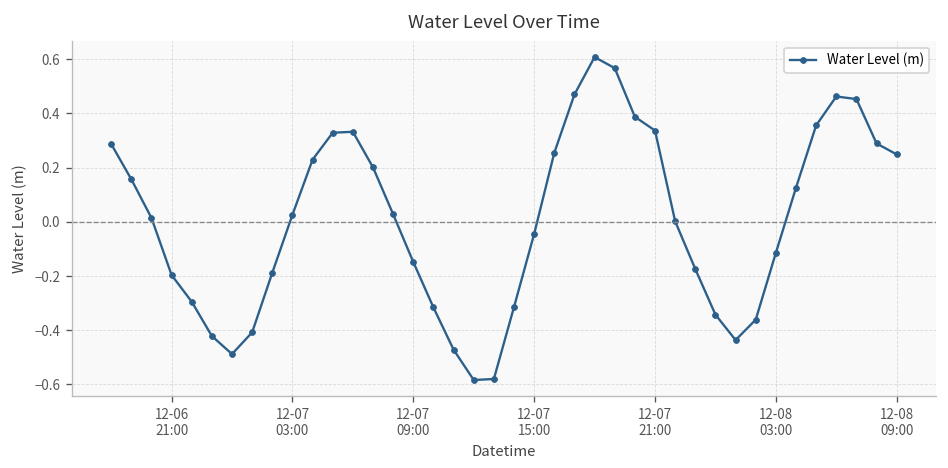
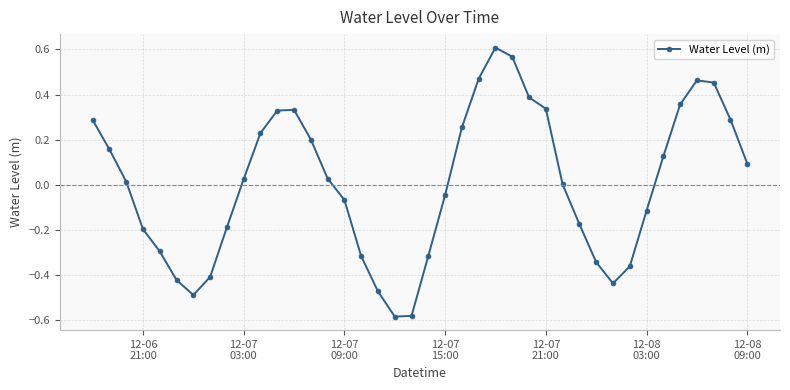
  {
    "12-06 21:00": -0.20,
    "12-07 03:00": 0.03,
-   "12-07 09:00": -0.15,
+   "12-07 09:00": -0.07,
    "12-07 15:00": -0.04,
    "12-07 21:00": 0.34,
    "12-08 03:00": -0.11,
-   "12-08 09:00": 0.25
+   "12-08 09:00": 0.09
  }
